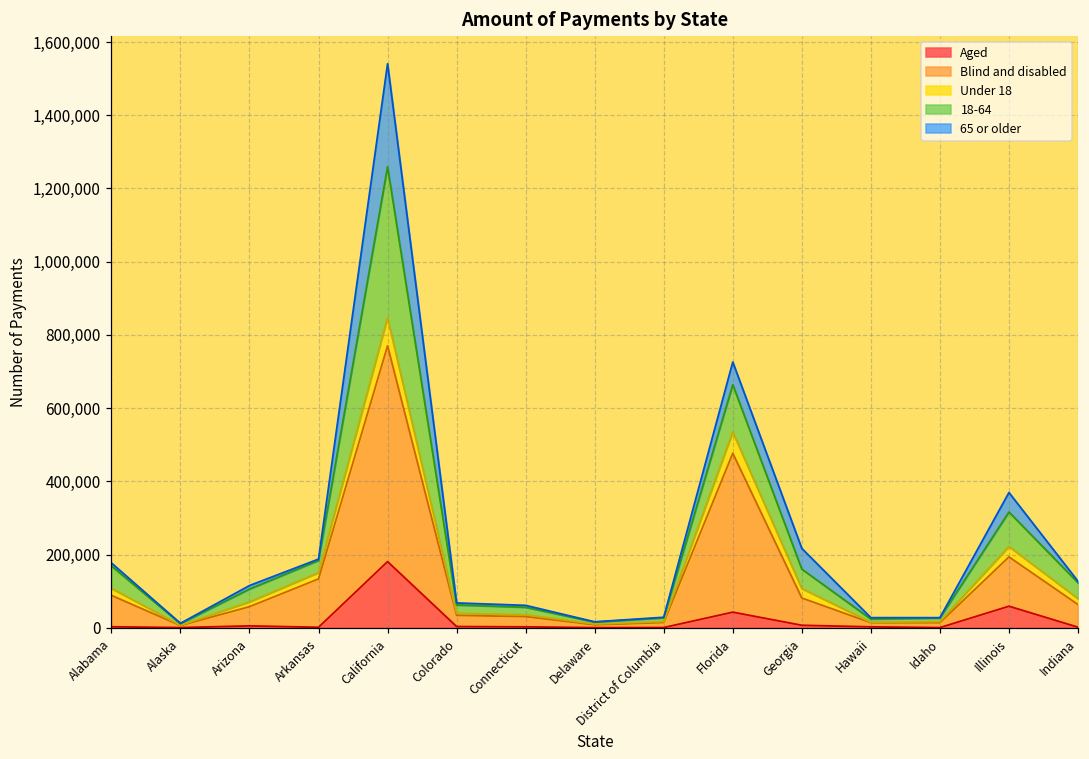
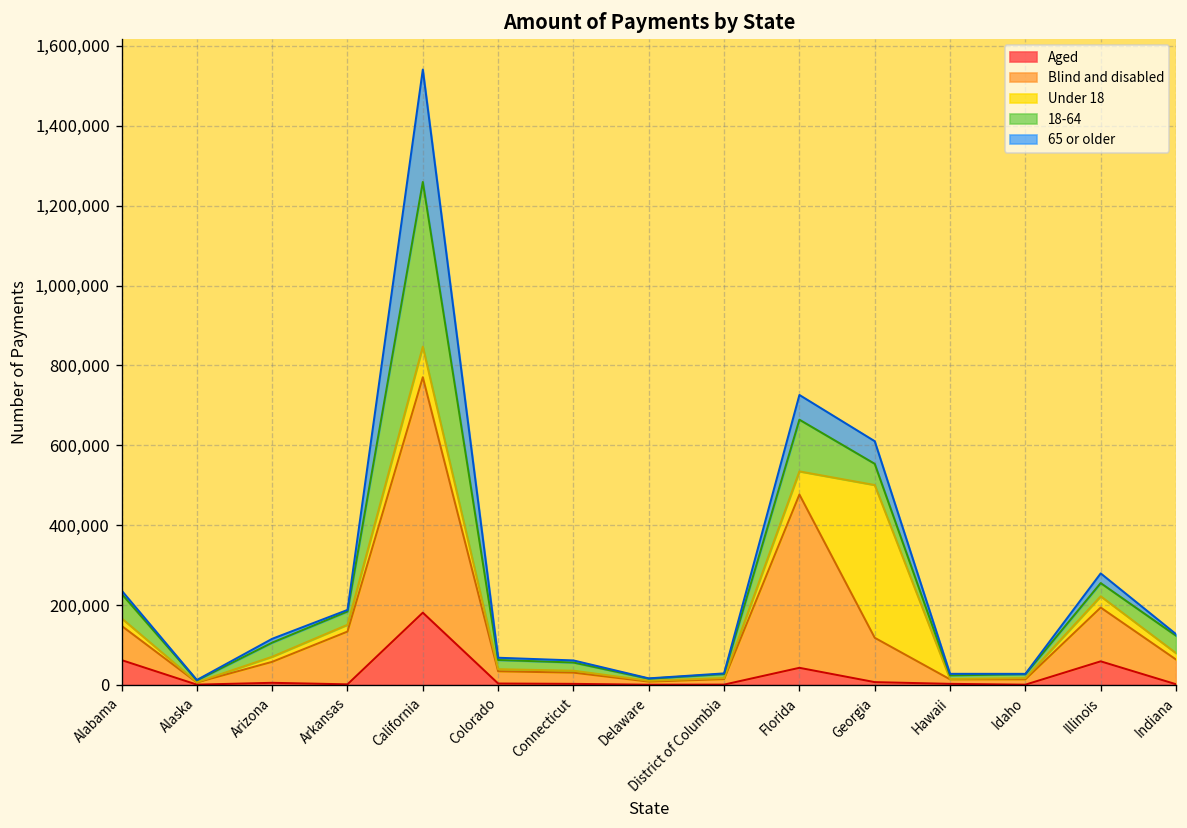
  {
    "Aged": {
-     "Alabama": "0",
+     "Alabama": "60,000",
      "Arizona": "10,000",
      "Arkansas": "0",
      "California": "180,000",
      "Colorado": "0",
      "Connecticut": "0",
      "Delaware": "0",
      "District of Columbia": "0",
      "Florida": "40,000",
      "Georgia": "10,000",
      "Hawaii": "0",
      "Idaho": "0",
      "Illinois": "60,000",
      "Indiana": "0"
    },
    "Blind and disabled": {
      "Alabama": "90,000",
      "Arizona": "50,000",
      "Arkansas": "130,000",
      "California": "590,000",
      "Florida": "430,000",
-     "Georgia": "70,000",
+     "Georgia": "110,000",
      "Illinois": "130,000",
      "Indiana": "60,000"
    },
    "Under 18": {
      "Alabama": "20,000",
      "Arizona": "10,000",
      "Arkansas": "20,000",
      "California": "80,000",
      "Florida": "60,000",
-     "Georgia": "30,000",
+     "Georgia": "380,000",
      "Illinois": "30,000",
      "Indiana": "20,000"
    },
    "18-64": {
      "Alabama": "60,000",
      "Arizona": "40,000",
      "California": "410,000",
      "Florida": "130,000",
      "Georgia": "50,000",
-     "Illinois": "90,000"
+     "Illinois": "30,000"
    },
    "65 or older": {
      "Alabama": "10,000",
      "Arizona": "10,000",
      "California": "280,000",
      "Florida": "60,000",
      "Georgia": "60,000",
-     "Illinois": "50,000"
+     "Illinois": "20,000"
    }
  }
